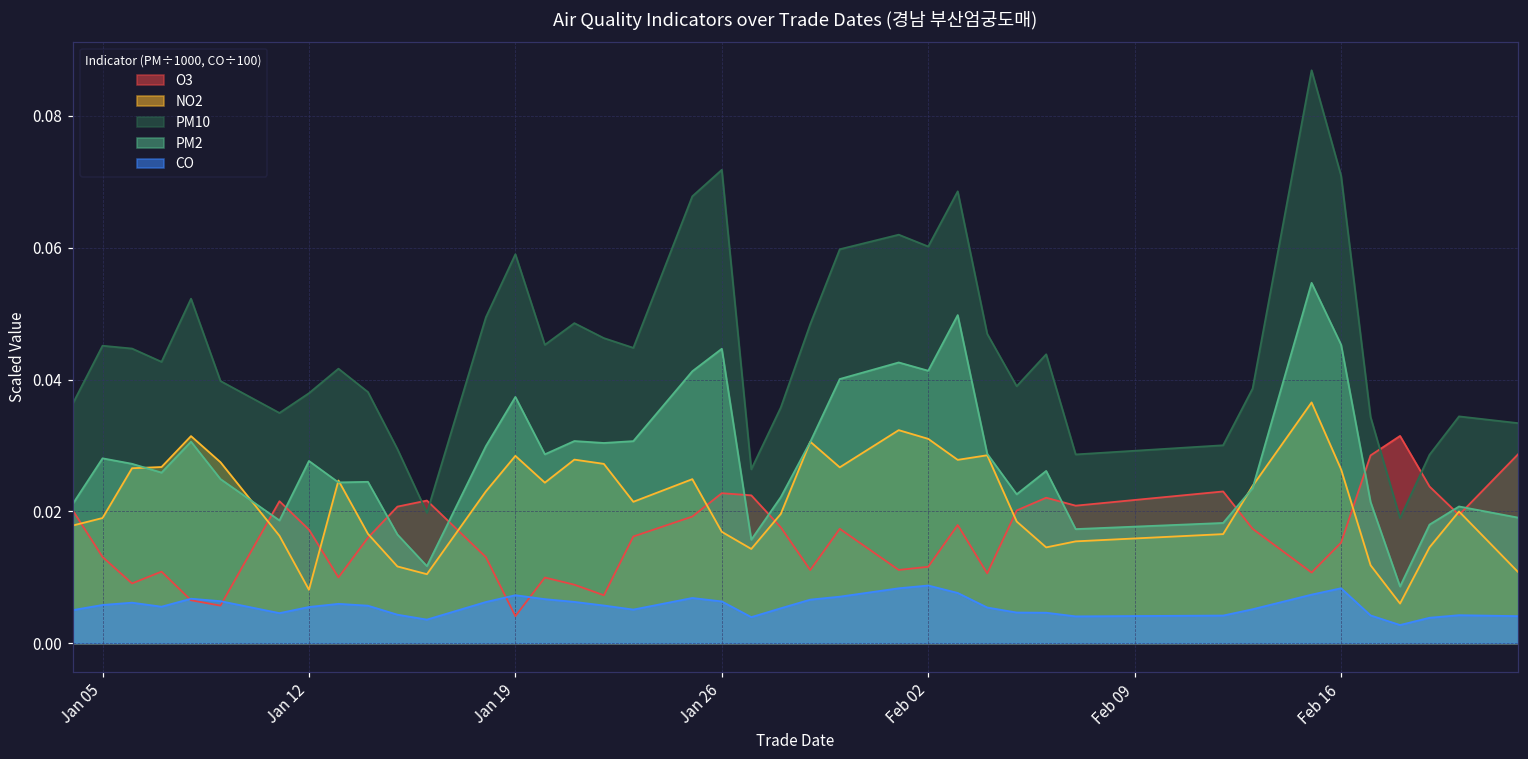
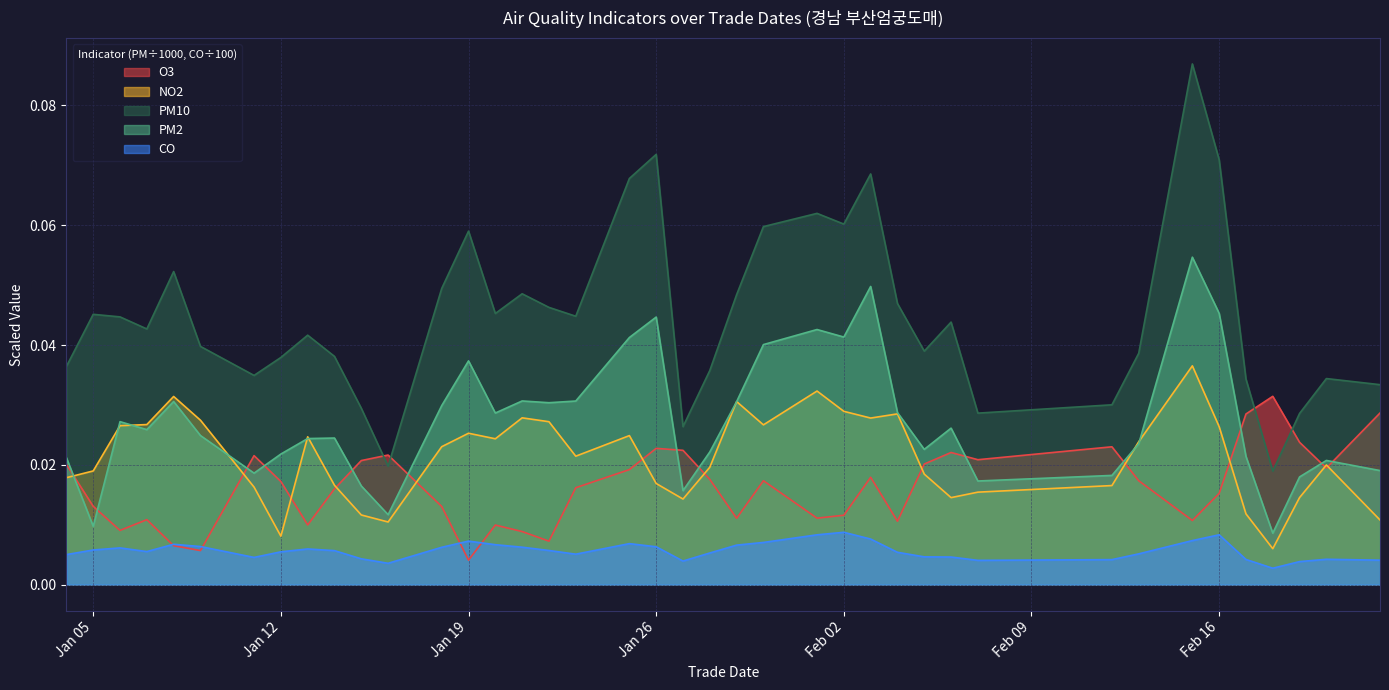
  {
    "O3": {
      "Jan 05": 0.013,
      "Jan 12": 0.017,
      "Jan 19": 0.004,
      "Jan 26": 0.023,
      "Feb 02": 0.012,
      "Feb 16": 0.015
    },
    "NO2": {
      "Jan 05": 0.019,
      "Jan 12": 0.008,
-     "Jan 19": 0.028,
+     "Jan 19": 0.025,
      "Jan 26": 0.017,
-     "Feb 02": 0.031,
+     "Feb 02": 0.029,
      "Feb 16": 0.026
    },
    "PM10": {
      "Jan 05": 0.045,
      "Jan 12": 0.038,
      "Jan 19": 0.059,
      "Jan 26": 0.072,
      "Feb 02": 0.060,
      "Feb 16": 0.071
    },
    "PM2": {
-     "Jan 05": 0.028,
-     "Jan 12": 0.028,
+     "Jan 05": 0.010,
+     "Jan 12": 0.022,
      "Jan 19": 0.037,
      "Jan 26": 0.045,
      "Feb 02": 0.041,
      "Feb 16": 0.045
    },
    "CO": {
      "Jan 05": 0.006,
      "Jan 12": 0.005,
      "Jan 19": 0.007,
      "Jan 26": 0.006,
      "Feb 02": 0.009,
      "Feb 16": 0.008
    }
  }
